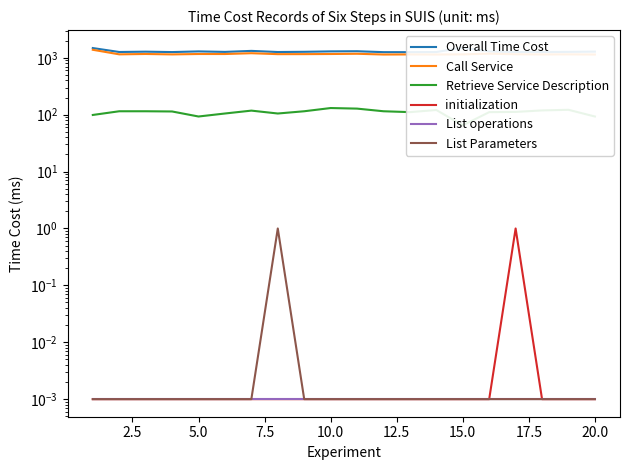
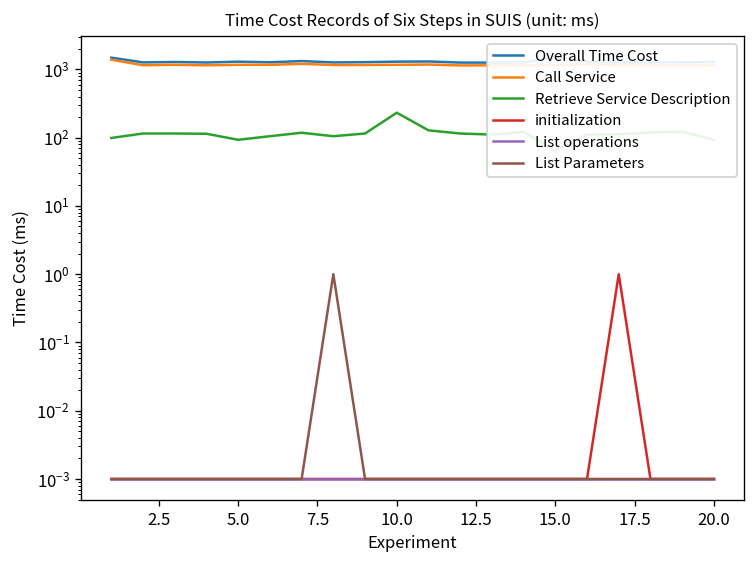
  {
    "Overall Time Cost": {
      "5.0": 1300,
      "10.0": 1300
    },
    "Call Service": {
      "5.0": 1200,
      "10.0": 1200
    },
    "Retrieve Service Description": {
      "5.0": 90,
-     "10.0": 130
+     "10.0": 230
    }
  }
